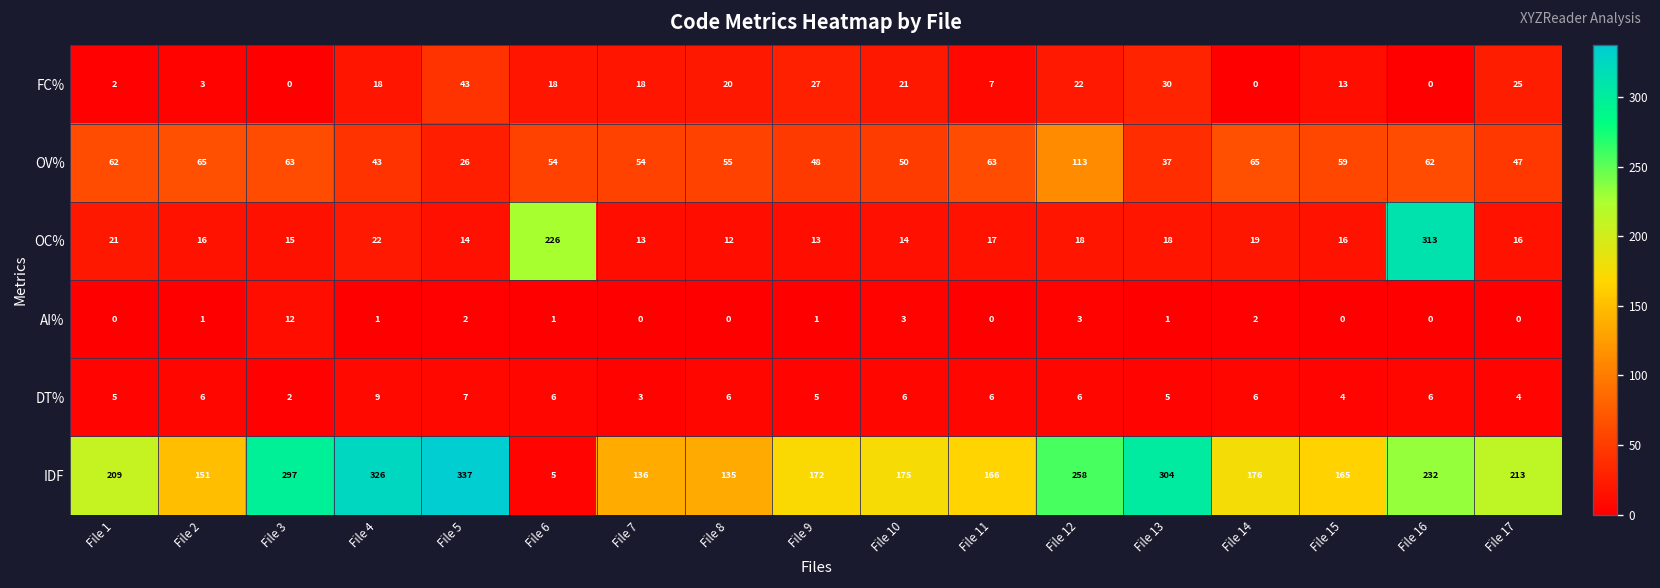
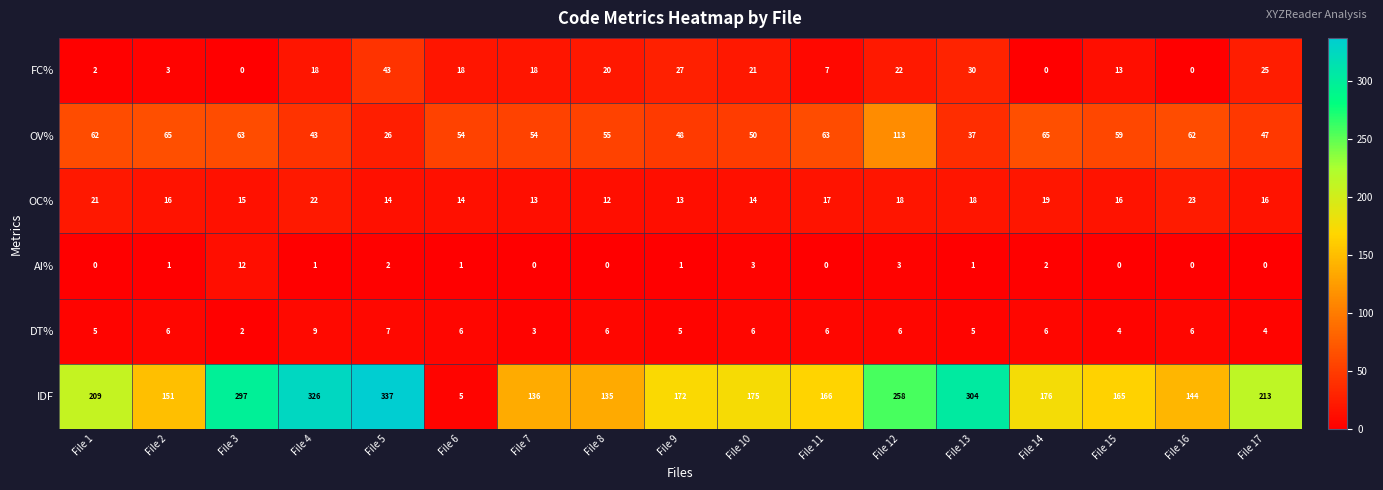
  {
    "FC%": {
      "File 1": 2,
      "File 2": 3,
      "File 3": 0,
      "File 4": 18,
      "File 5": 43,
      "File 6": 18,
      "File 7": 18,
      "File 8": 20,
      "File 9": 27,
      "File 10": 21,
      "File 11": 7,
      "File 12": 22,
      "File 13": 30,
      "File 14": 0,
      "File 15": 13,
      "File 16": 0,
      "File 17": 25
    },
    "OV%": {
      "File 1": 62,
      "File 2": 65,
      "File 3": 63,
      "File 4": 43,
      "File 5": 26,
      "File 6": 54,
      "File 7": 54,
      "File 8": 55,
      "File 9": 48,
      "File 10": 50,
      "File 11": 63,
      "File 12": 113,
      "File 13": 37,
      "File 14": 65,
      "File 15": 59,
      "File 16": 62,
      "File 17": 47
    },
    "OC%": {
      "File 1": 21,
      "File 2": 16,
      "File 3": 15,
      "File 4": 22,
      "File 5": 14,
-     "File 6": 226,
+     "File 6": 14,
      "File 7": 13,
      "File 8": 12,
      "File 9": 13,
      "File 10": 14,
      "File 11": 17,
      "File 12": 18,
      "File 13": 18,
      "File 14": 19,
      "File 15": 16,
-     "File 16": 313,
+     "File 16": 23,
      "File 17": 16
    },
    "AI%": {
      "File 1": 0,
      "File 2": 1,
      "File 3": 12,
      "File 4": 1,
      "File 5": 2,
      "File 6": 1,
      "File 7": 0,
      "File 8": 0,
      "File 9": 1,
      "File 10": 3,
      "File 11": 0,
      "File 12": 3,
      "File 13": 1,
      "File 14": 2,
      "File 15": 0,
      "File 16": 0,
      "File 17": 0
    },
    "DT%": {
      "File 1": 5,
      "File 2": 6,
      "File 3": 2,
      "File 4": 9,
      "File 5": 7,
      "File 6": 6,
      "File 7": 3,
      "File 8": 6,
      "File 9": 5,
      "File 10": 6,
      "File 11": 6,
      "File 12": 6,
      "File 13": 5,
      "File 14": 6,
      "File 15": 4,
      "File 16": 6,
      "File 17": 4
    },
    "IDF": {
      "File 1": 209,
      "File 2": 151,
      "File 3": 297,
      "File 4": 326,
      "File 5": 337,
      "File 6": 5,
      "File 7": 136,
      "File 8": 135,
      "File 9": 172,
      "File 10": 175,
      "File 11": 166,
      "File 12": 258,
      "File 13": 304,
      "File 14": 176,
      "File 15": 165,
-     "File 16": 232,
+     "File 16": 144,
      "File 17": 213
    }
  }
